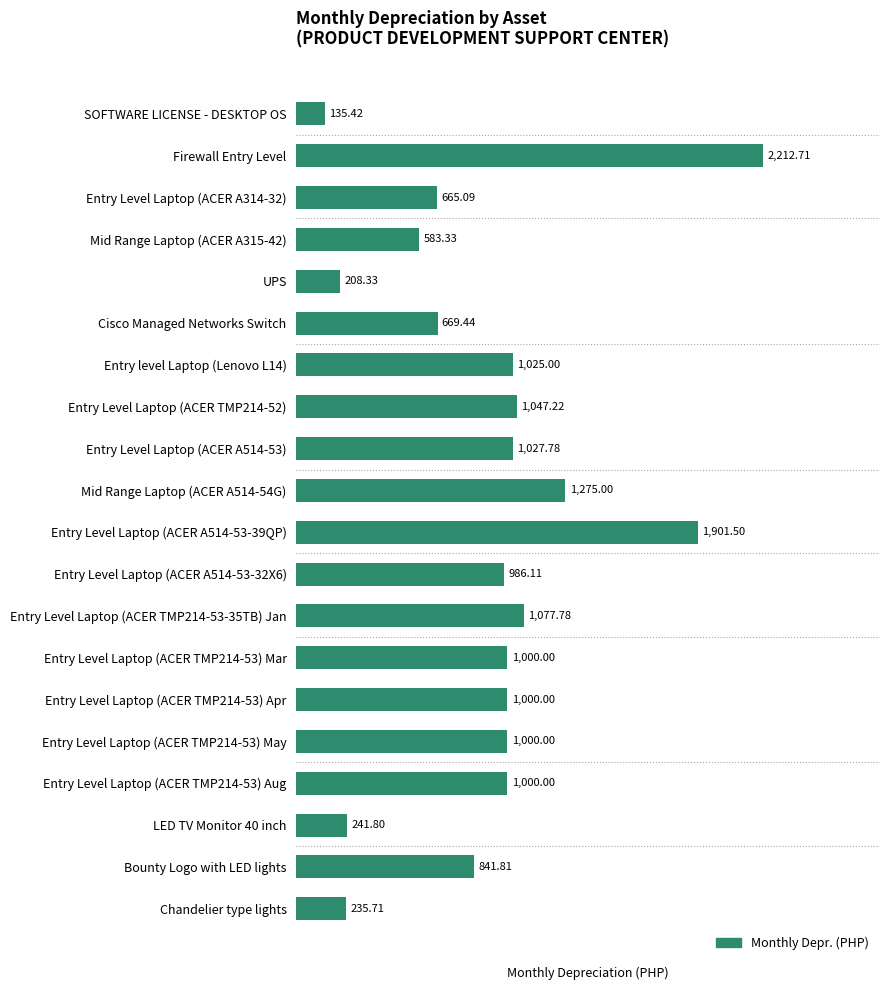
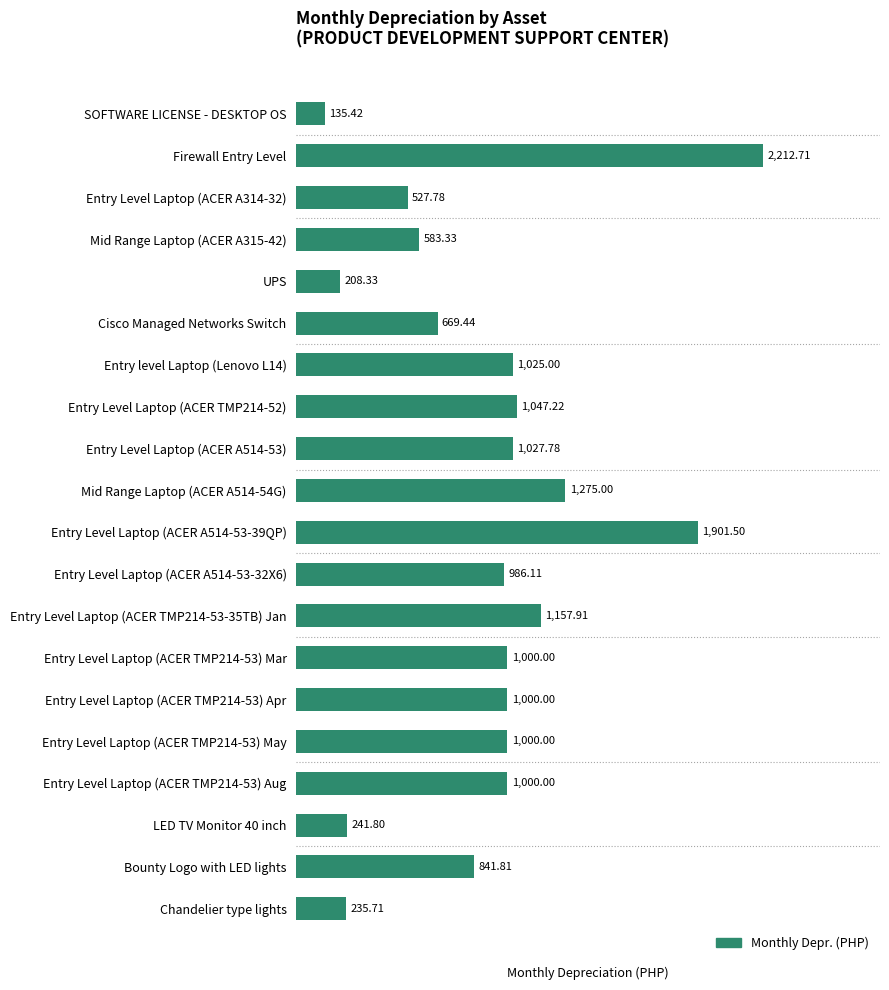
  {
    "SOFTWARE LICENSE - DESKTOP OS": "135.42",
    "Firewall Entry Level": "2,212.71",
-   "Entry Level Laptop (ACER A314-32)": "665.09",
+   "Entry Level Laptop (ACER A314-32)": "527.78",
    "Mid Range Laptop (ACER A315-42)": "583.33",
    "UPS": "208.33",
    "Cisco Managed Networks Switch": "669.44",
    "Entry level Laptop (Lenovo L14)": "1,025.00",
    "Entry Level Laptop (ACER TMP214-52)": "1,047.22",
    "Entry Level Laptop (ACER A514-53)": "1,027.78",
    "Mid Range Laptop (ACER A514-54G)": "1,275.00",
    "Entry Level Laptop (ACER A514-53-39QP)": "1,901.50",
    "Entry Level Laptop (ACER A514-53-32X6)": "986.11",
-   "Entry Level Laptop (ACER TMP214-53-35TB) Jan": "1,077.78",
+   "Entry Level Laptop (ACER TMP214-53-35TB) Jan": "1,157.91",
    "Entry Level Laptop (ACER TMP214-53) Mar": "1,000.00",
    "Entry Level Laptop (ACER TMP214-53) Apr": "1,000.00",
    "Entry Level Laptop (ACER TMP214-53) May": "1,000.00",
    "Entry Level Laptop (ACER TMP214-53) Aug": "1,000.00",
    "LED TV Monitor 40 inch": "241.80",
    "Bounty Logo with LED lights": "841.81",
    "Chandelier type lights": "235.71"
  }
